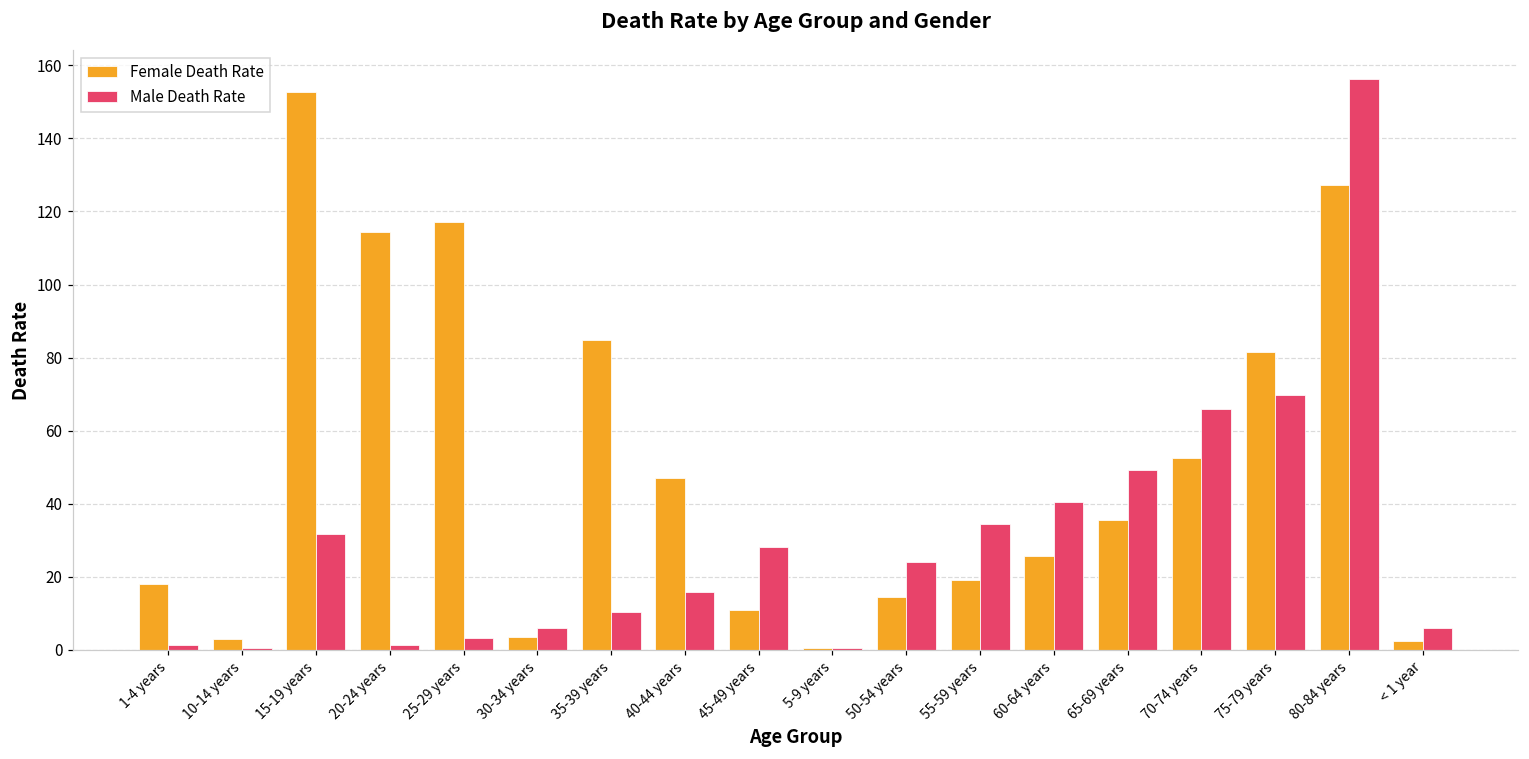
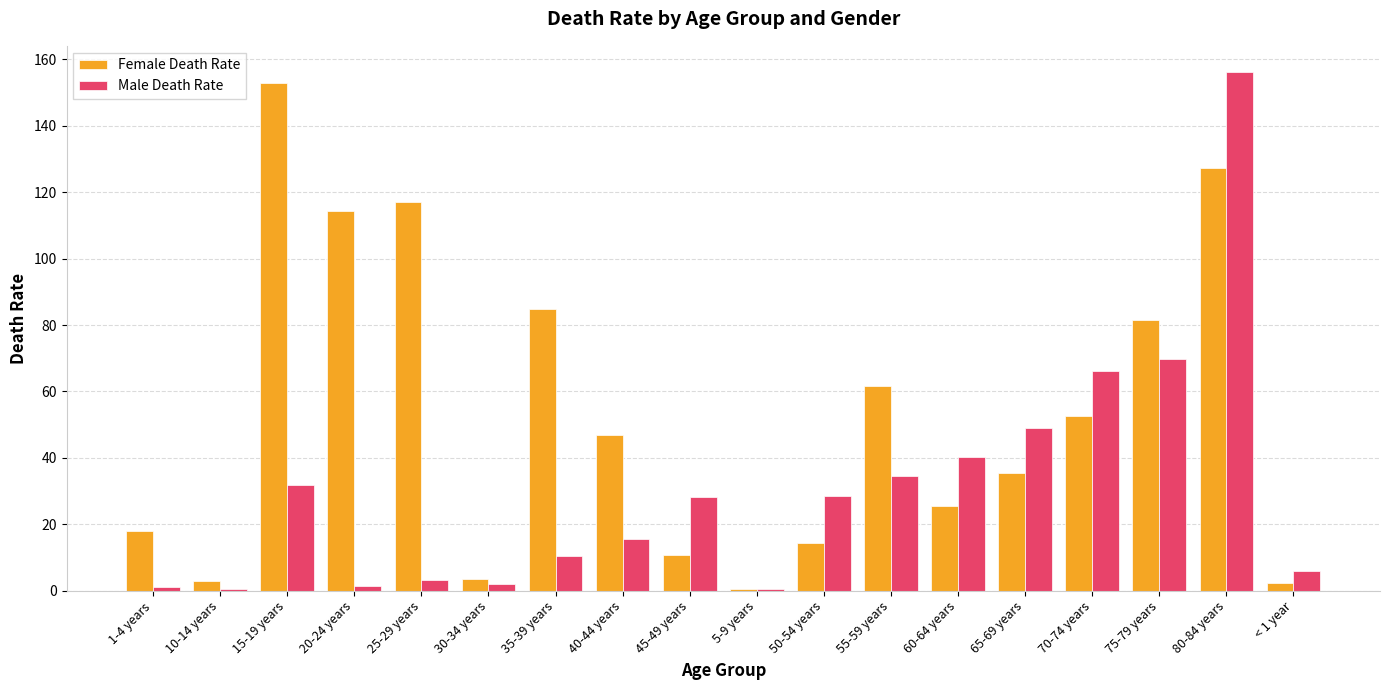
  {
    "Female Death Rate": {
      "1-4 years": 18,
      "10-14 years": 3,
      "15-19 years": 153,
      "20-24 years": 114,
      "25-29 years": 117,
      "30-34 years": 4,
      "35-39 years": 85,
      "40-44 years": 47,
      "45-49 years": 11,
      "50-54 years": 14,
-     "55-59 years": 19,
+     "55-59 years": 62,
      "60-64 years": 26,
      "65-69 years": 36,
      "70-74 years": 53,
      "75-79 years": 82,
      "80-84 years": 127,
      "< 1 year": 2
    },
    "Male Death Rate": {
      "1-4 years": 1,
      "15-19 years": 32,
      "20-24 years": 1,
      "25-29 years": 3,
-     "30-34 years": 6,
+     "30-34 years": 2,
      "35-39 years": 10,
      "40-44 years": 16,
      "45-49 years": 28,
-     "50-54 years": 24,
+     "50-54 years": 28,
      "55-59 years": 35,
      "60-64 years": 40,
      "65-69 years": 49,
      "70-74 years": 66,
      "75-79 years": 70,
      "80-84 years": 156,
      "< 1 year": 6
    }
  }
